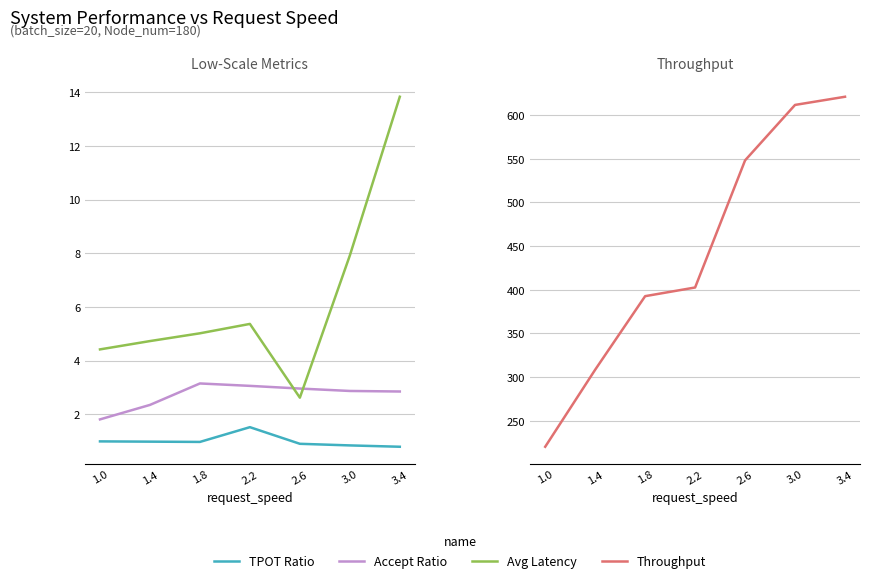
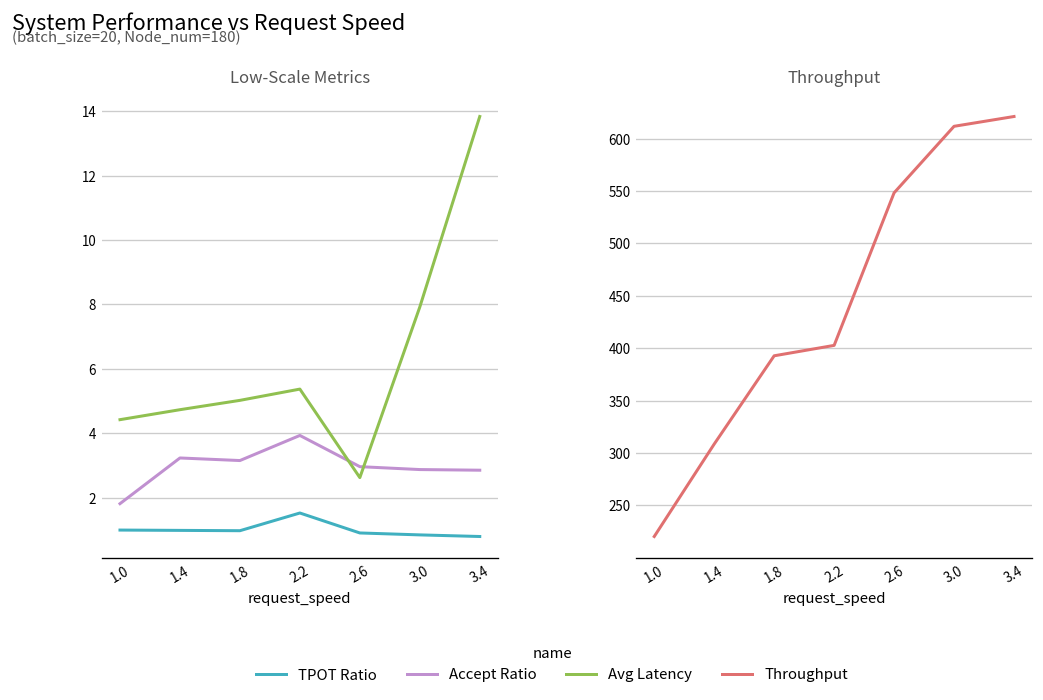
  {
    "Low-Scale Metrics": {
      "TPOT Ratio": {
        "1.0": 1.0,
        "1.4": 1.0,
        "1.8": 1.0,
        "2.2": 1.5,
        "2.6": 0.9,
        "3.0": 0.8,
        "3.4": 0.8
      },
      "Accept Ratio": {
        "1.0": 1.8,
-       "1.4": 2.4,
+       "1.4": 3.2,
        "1.8": 3.2,
-       "2.2": 3.1,
+       "2.2": 3.9,
        "2.6": 3.0,
        "3.0": 2.9,
        "3.4": 2.9
      },
      "Avg Latency": {
        "1.0": 4.4,
        "1.4": 4.7,
        "1.8": 5.0,
        "2.2": 5.4,
        "2.6": 2.6,
        "3.0": 7.9,
        "3.4": 13.8
      }
    },
    "Throughput": {
      "1.0": 220,
      "1.4": 310,
      "1.8": 390,
      "2.2": 400,
      "2.6": 550,
      "3.0": 610,
      "3.4": 620
    }
  }
